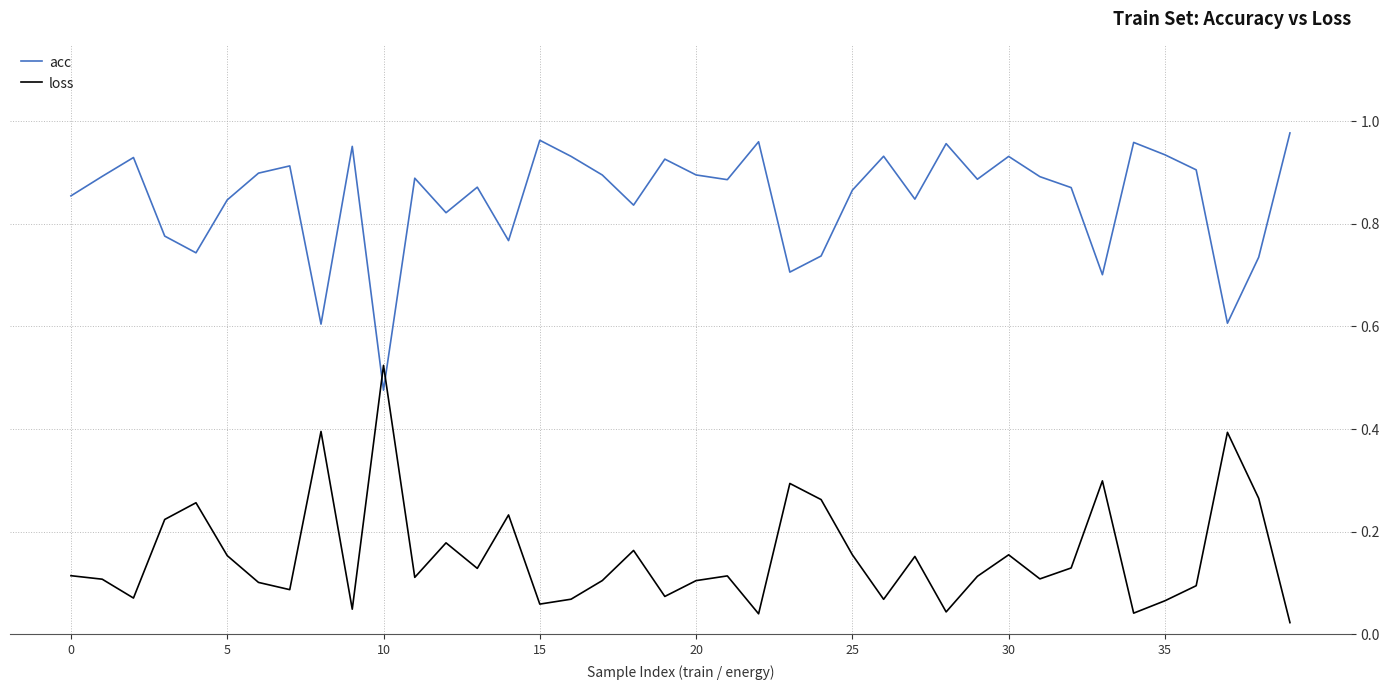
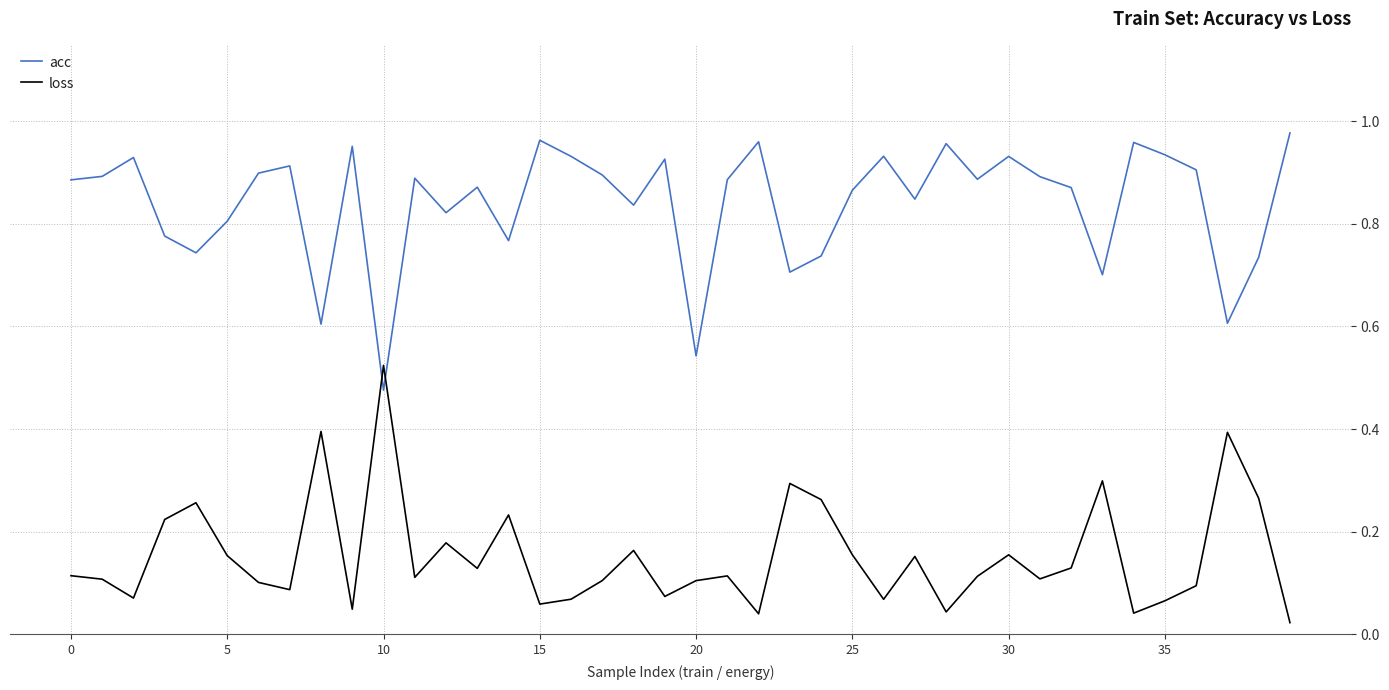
  {
    "acc": {
-     "0": 0.85,
-     "5": 0.85,
+     "0": 0.89,
+     "5": 0.81,
      "10": 0.48,
      "15": 0.96,
-     "20": 0.90,
+     "20": 0.54,
      "25": 0.87,
      "30": 0.93,
      "35": 0.93
    },
    "loss": {
      "0": 0.11,
      "5": 0.15,
      "10": 0.52,
      "15": 0.06,
      "20": 0.10,
      "25": 0.15,
      "30": 0.15,
      "35": 0.07
    }
  }
